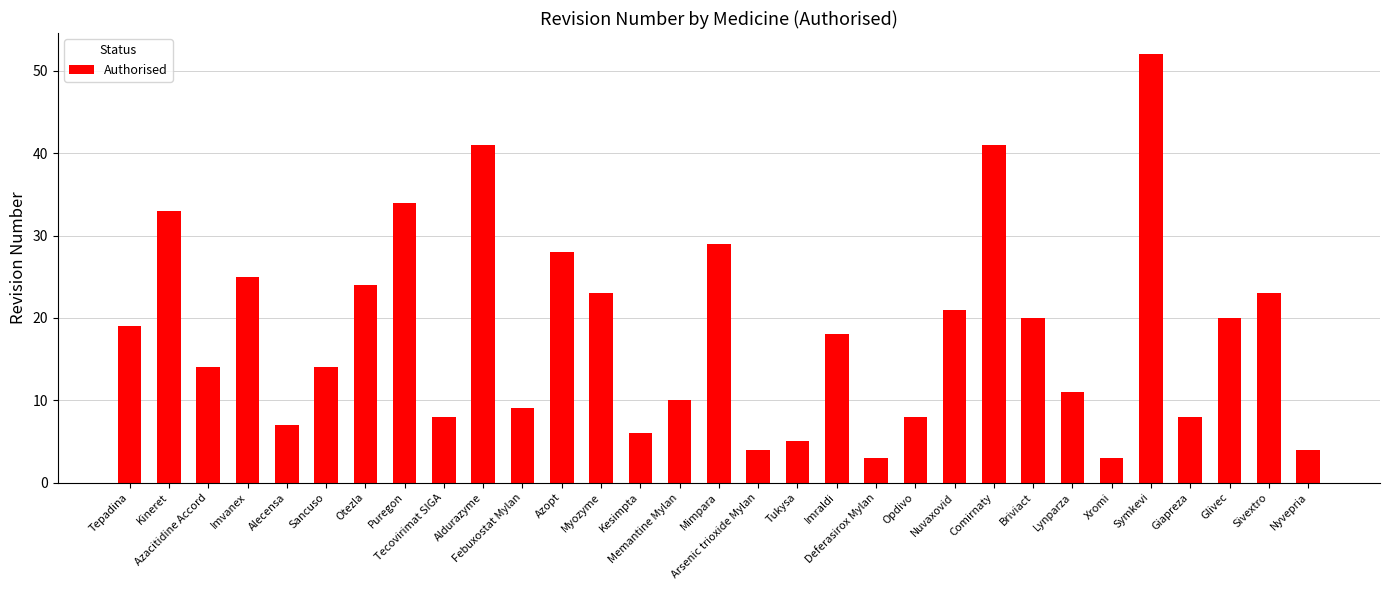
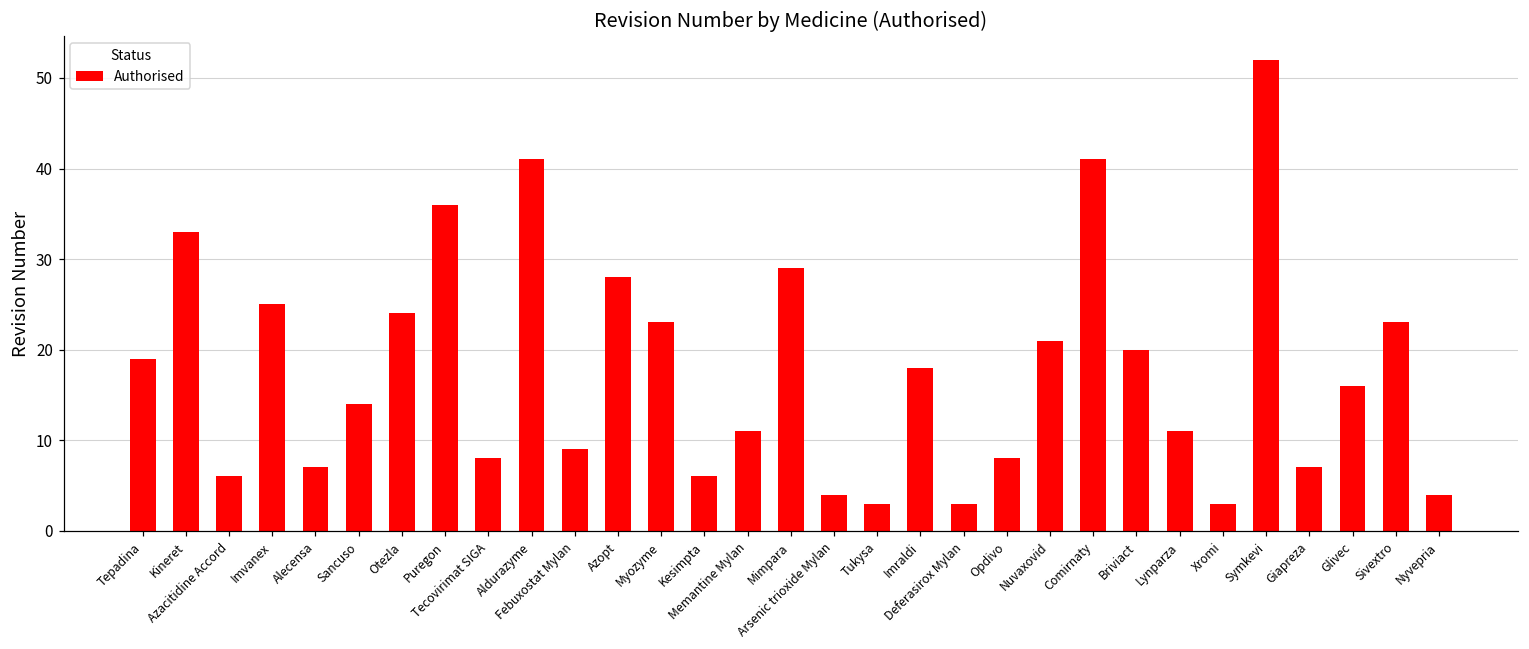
  {
    "Tepadina": 19,
    "Kineret": 33,
-   "Azacitidine Accord": 14,
+   "Azacitidine Accord": 6,
    "Imvanex": 25,
    "Alecensa": 7,
    "Sancuso": 14,
    "Otezla": 24,
-   "Puregon": 34,
+   "Puregon": 36,
    "Tecovirimat SIGA": 8,
    "Aldurazyme": 41,
    "Febuxostat Mylan": 9,
    "Azopt": 28,
    "Myozyme": 23,
    "Kesimpta": 6,
-   "Memantine Mylan": 10,
+   "Memantine Mylan": 11,
    "Mimpara": 29,
    "Arsenic trioxide Mylan": 4,
-   "Tukysa": 5,
+   "Tukysa": 3,
    "Imraldi": 18,
    "Deferasirox Mylan": 3,
    "Opdivo": 8,
    "Nuvaxovid": 21,
    "Comirnaty": 41,
    "Briviact": 20,
    "Lynparza": 11,
    "Xromi": 3,
    "Symkevi": 52,
-   "Giapreza": 8,
-   "Glivec": 20,
+   "Giapreza": 7,
+   "Glivec": 16,
    "Sivextro": 23,
    "Nyvepria": 4
  }
